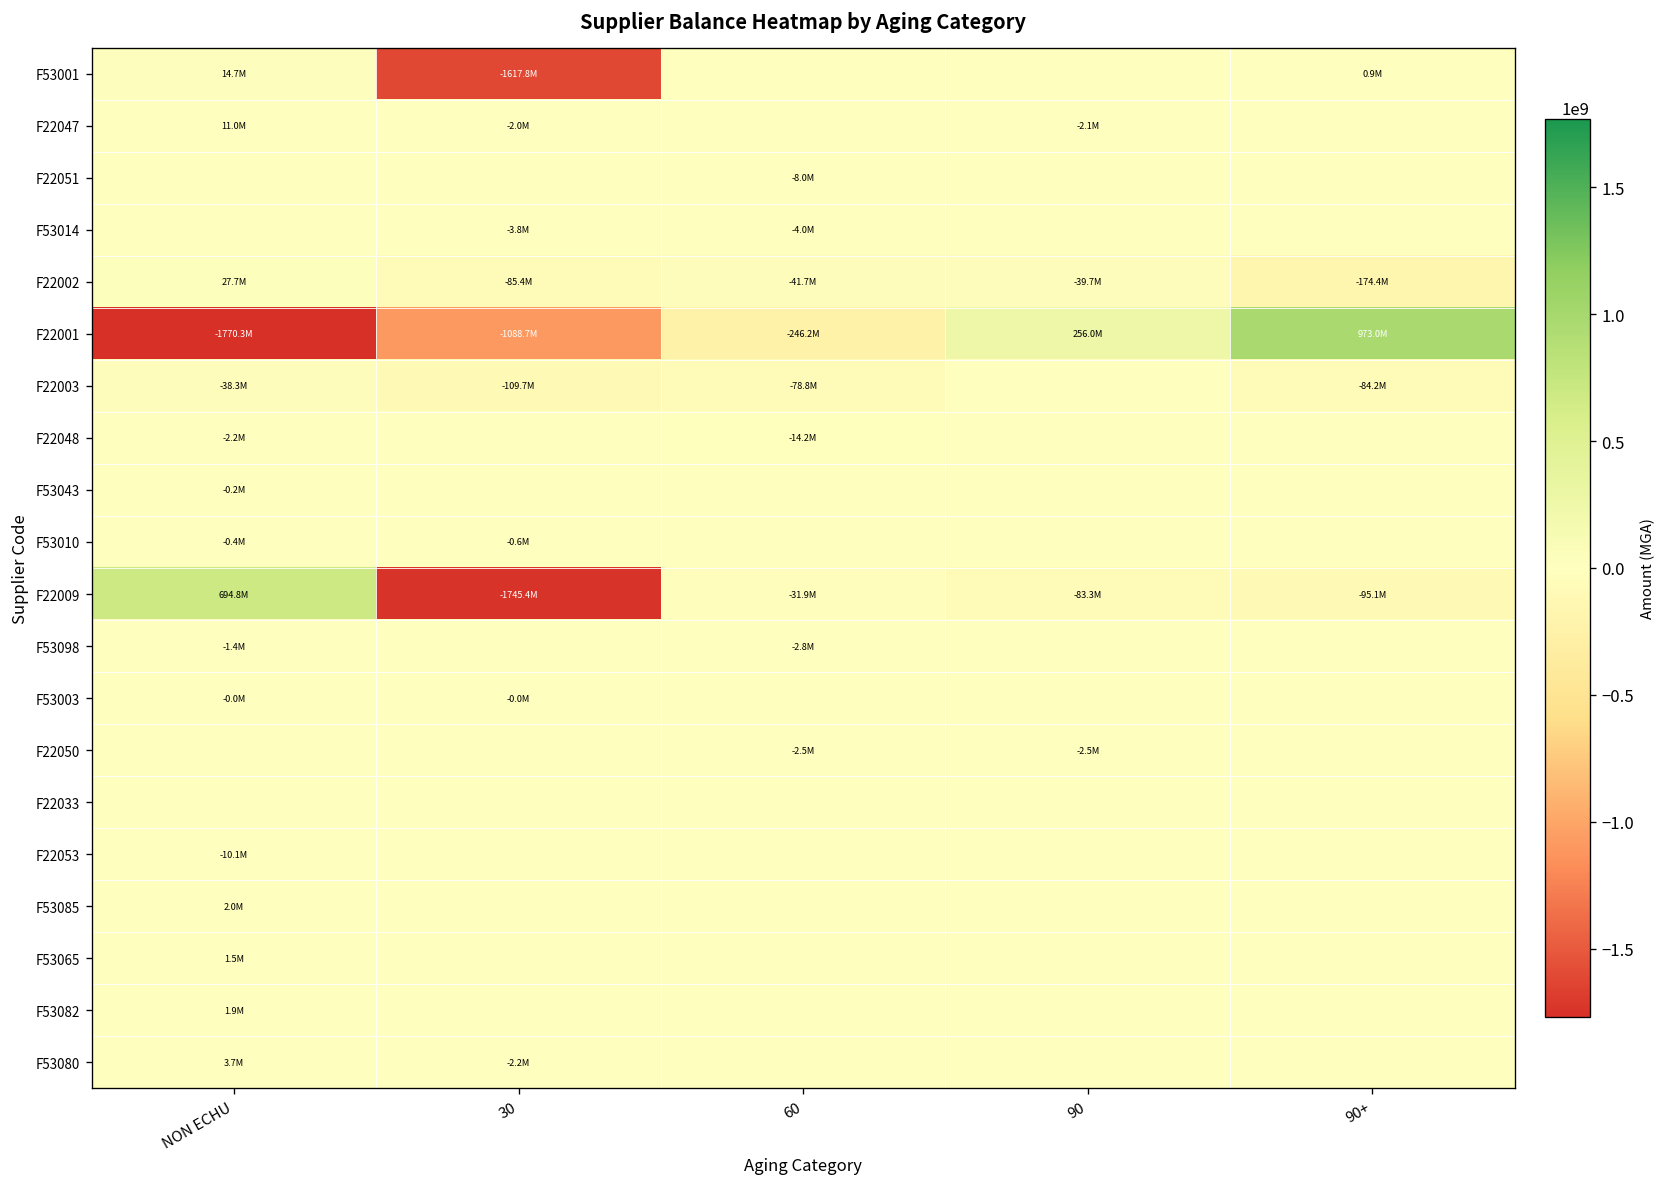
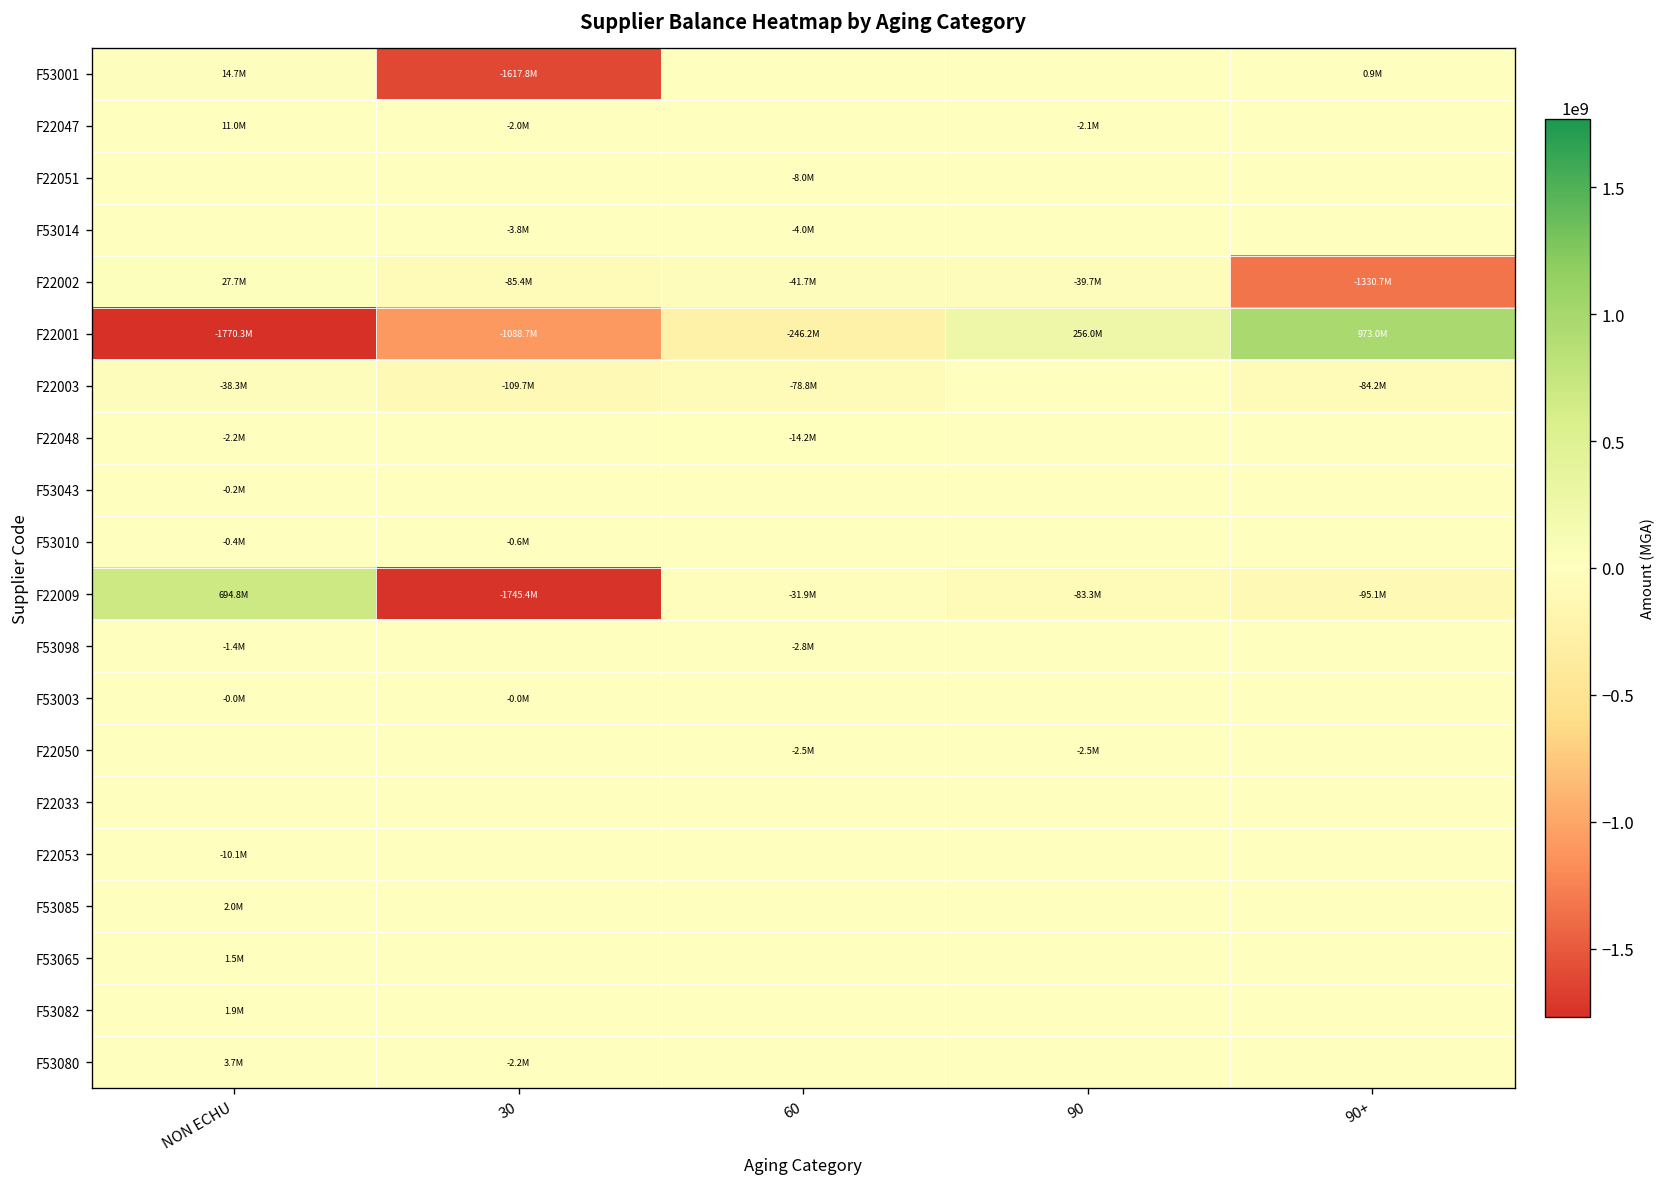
  {
    "F53001": {
      "NON ECHU": "14.7M",
      "30": "-1617.8M",
      "90+": "0.9M"
    },
    "F22047": {
      "NON ECHU": "11.0M",
      "30": "-2.0M",
      "90": "-2.1M"
    },
    "F22051": {
      "60": "-8.0M"
    },
    "F53014": {
      "30": "-3.8M",
      "60": "-4.0M"
    },
    "F22002": {
      "NON ECHU": "27.7M",
      "30": "-85.4M",
      "60": "-41.7M",
      "90": "-39.7M",
-     "90+": "-174.4M"
+     "90+": "-1330.7M"
    },
    "F22001": {
      "NON ECHU": "-1770.3M",
      "30": "-1088.7M",
      "60": "-246.2M",
      "90": "256.0M",
      "90+": "973.0M"
    },
    "F22003": {
      "NON ECHU": "-38.3M",
      "30": "-109.7M",
      "60": "-78.8M",
      "90+": "-84.2M"
    },
    "F22048": {
      "NON ECHU": "-2.2M",
      "60": "-14.2M"
    },
    "F53043": {
      "NON ECHU": "-0.2M"
    },
    "F53010": {
      "NON ECHU": "-0.4M",
      "30": "-0.6M"
    },
    "F22009": {
      "NON ECHU": "694.8M",
      "30": "-1745.4M",
      "60": "-31.9M",
      "90": "-83.3M",
      "90+": "-95.1M"
    },
    "F53098": {
      "NON ECHU": "-1.4M",
      "60": "-2.8M"
    },
    "F53003": {
      "NON ECHU": "-0.0M",
      "30": "-0.0M"
    },
    "F22050": {
      "60": "-2.5M",
      "90": "-2.5M"
    },
    "F22053": {
      "NON ECHU": "-10.1M"
    },
    "F53085": {
      "NON ECHU": "2.0M"
    },
    "F53065": {
      "NON ECHU": "1.5M"
    },
    "F53082": {
      "NON ECHU": "1.9M"
    },
    "F53080": {
      "NON ECHU": "3.7M",
      "30": "-2.2M"
    }
  }
